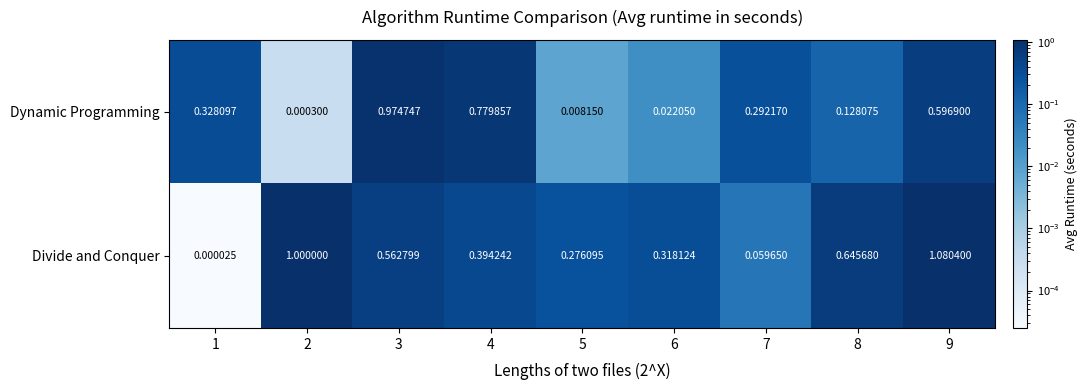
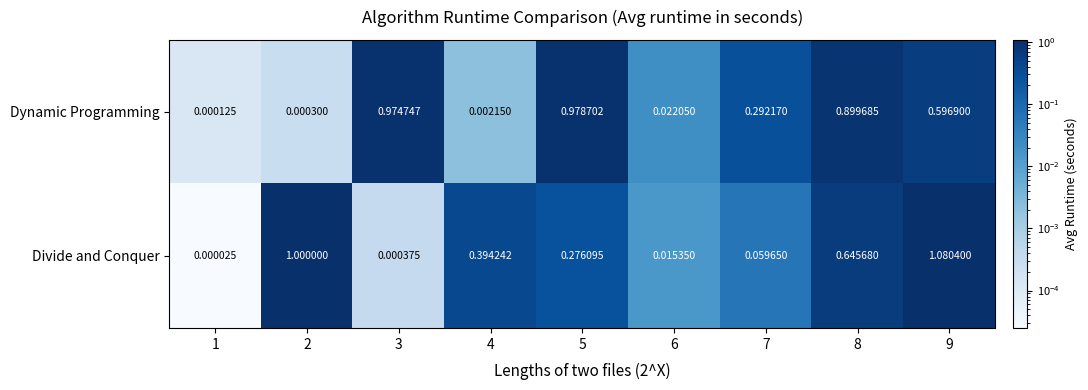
  {
    "Dynamic Programming": {
-     "1": 0.328097,
+     "1": 0.000125,
      "2": 0.000300,
      "3": 0.974747,
-     "4": 0.779857,
-     "5": 0.008150,
+     "4": 0.002150,
+     "5": 0.978702,
      "6": 0.022050,
      "7": 0.292170,
-     "8": 0.128075,
+     "8": 0.899685,
      "9": 0.596900
    },
    "Divide and Conquer": {
      "1": 0.000025,
      "2": 1.000000,
-     "3": 0.562799,
+     "3": 0.000375,
      "4": 0.394242,
      "5": 0.276095,
-     "6": 0.318124,
+     "6": 0.015350,
      "7": 0.059650,
      "8": 0.645680,
      "9": 1.080400
    }
  }
